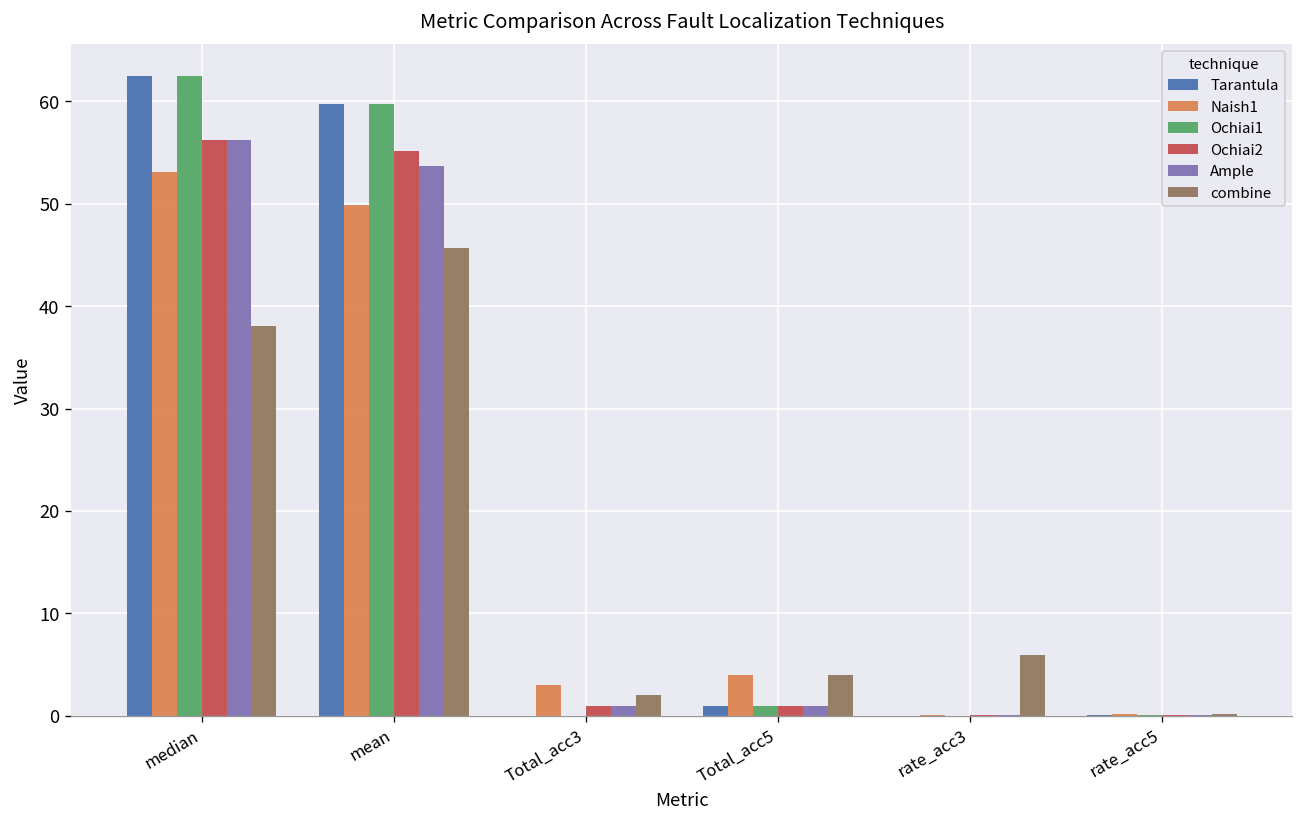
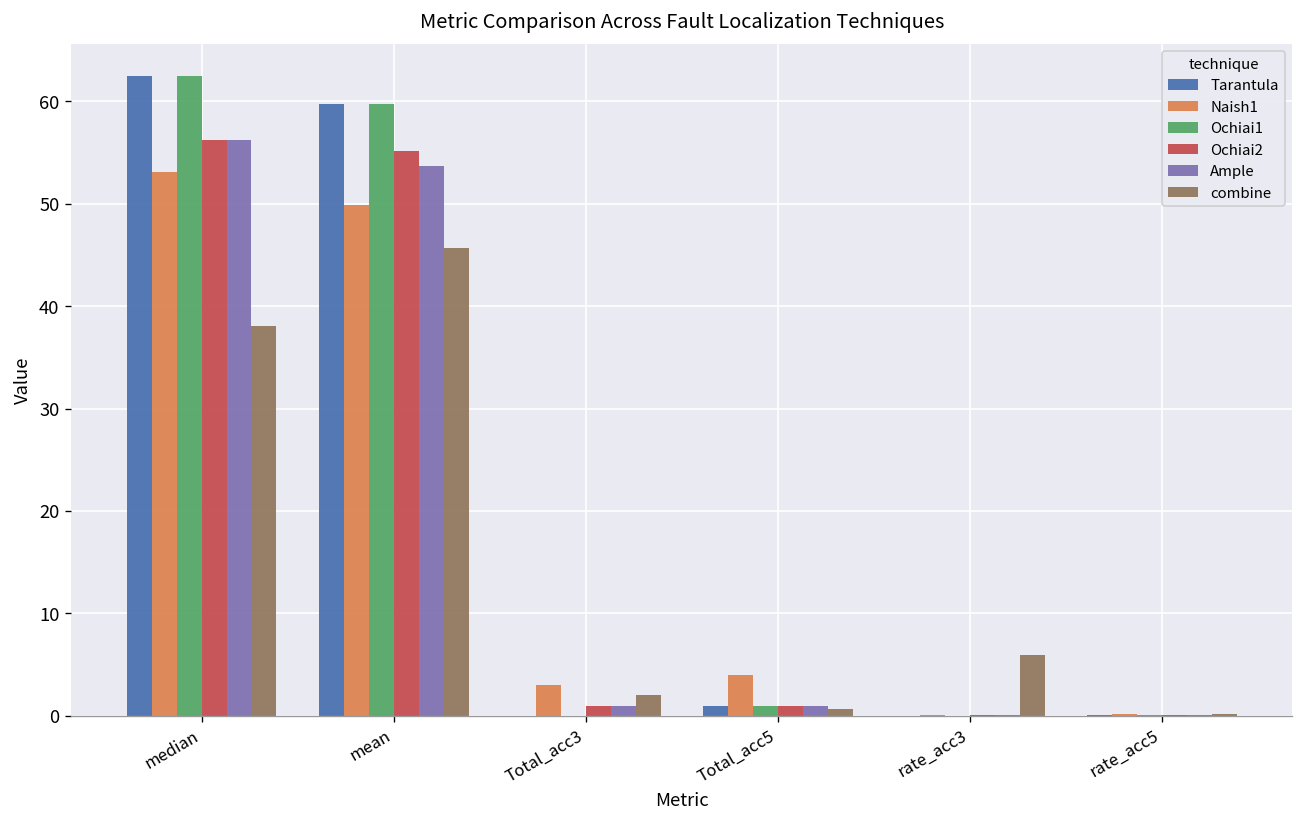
  {
    "Ochiai1": {
      "median": 63,
      "mean": 60,
      "Total_acc3": 0,
      "Total_acc5": 1,
      "rate_acc3": 0
    },
    "combine": {
      "median": 38,
      "mean": 46,
      "Total_acc3": 2,
-     "Total_acc5": 4,
+     "Total_acc5": 1,
      "rate_acc3": 6
    }
  }
